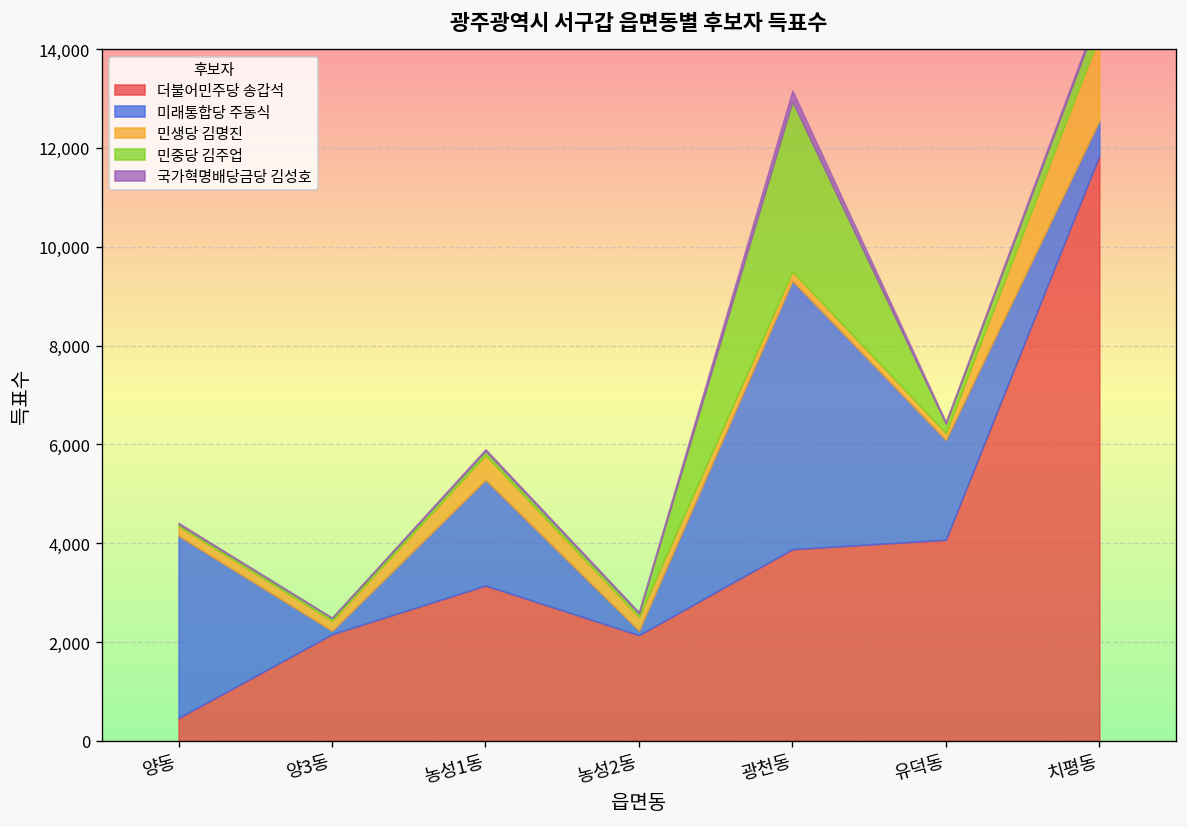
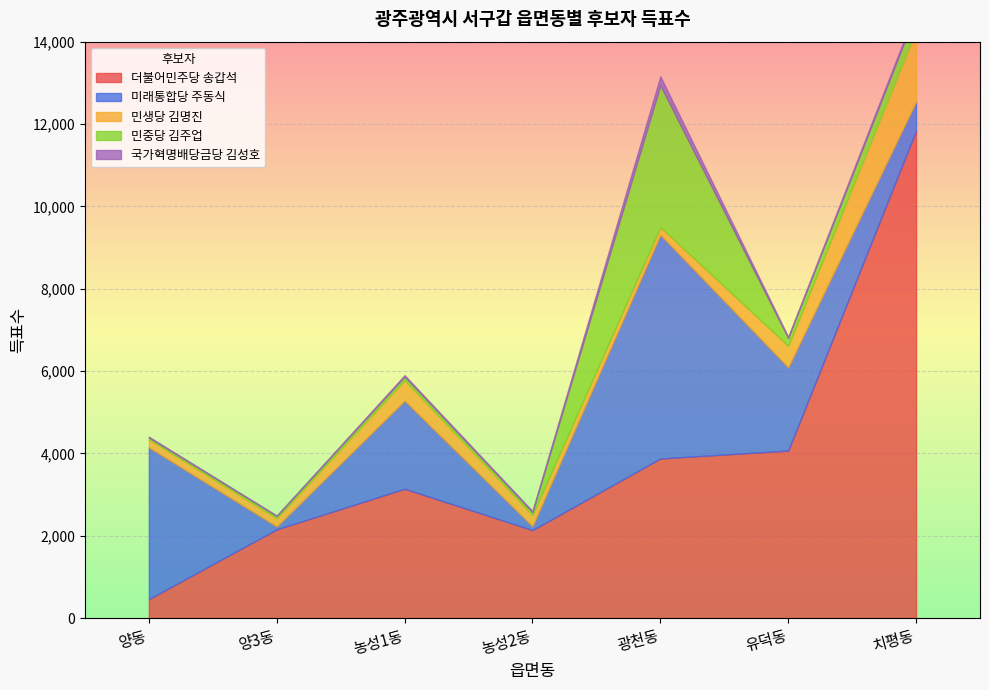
  {
    "더불어민주당 송갑석": {
      "양동": "500",
      "양3동": "2,200",
      "농성1동": "3,100",
      "농성2동": "2,100",
      "광천동": "3,900",
      "유덕동": "4,100",
      "치평동": "11,800"
    },
    "미래통합당 주동식": {
      "양동": "3,700",
      "양3동": "100",
      "농성1동": "2,100",
      "농성2동": "100",
      "광천동": "5,400",
      "유덕동": "2,000",
      "치평동": "700"
    },
    "민생당 김명진": {
      "농성1동": "500",
      "농성2동": "300",
      "광천동": "200",
-     "유덕동": "100"
+     "유덕동": "500"
    },
    "민중당 김주업": {
      "광천동": "3,400"
    },
    "국가혁명배당금당 김성호": {
      "광천동": "200"
    }
  }
